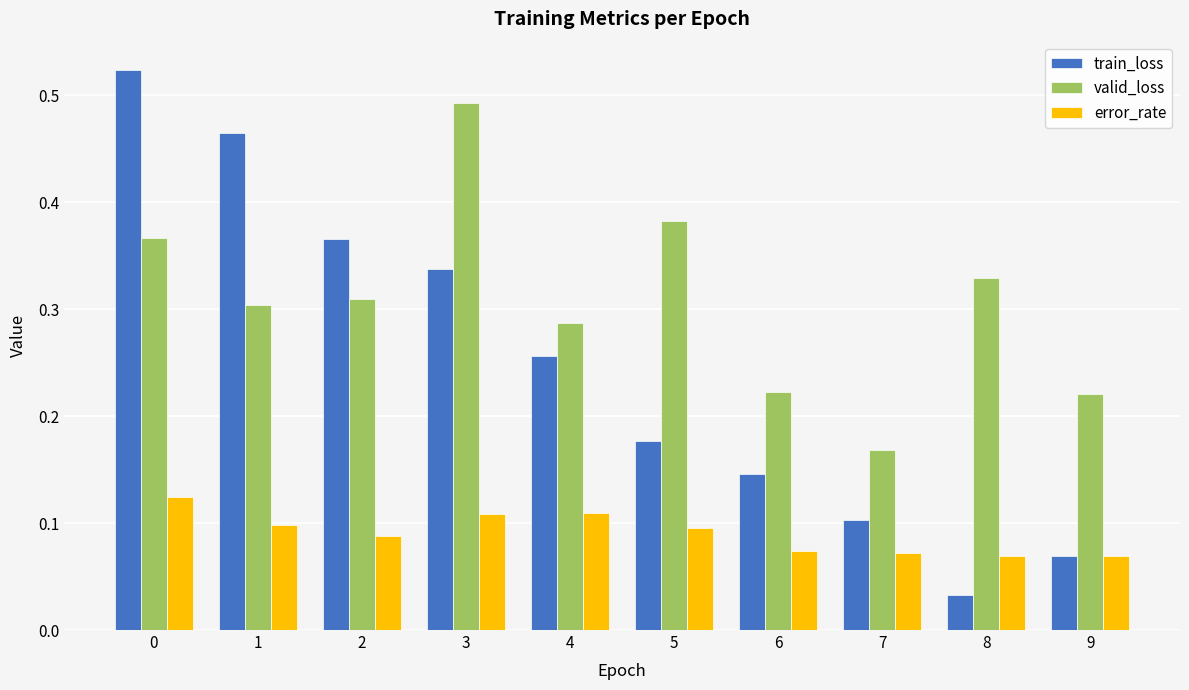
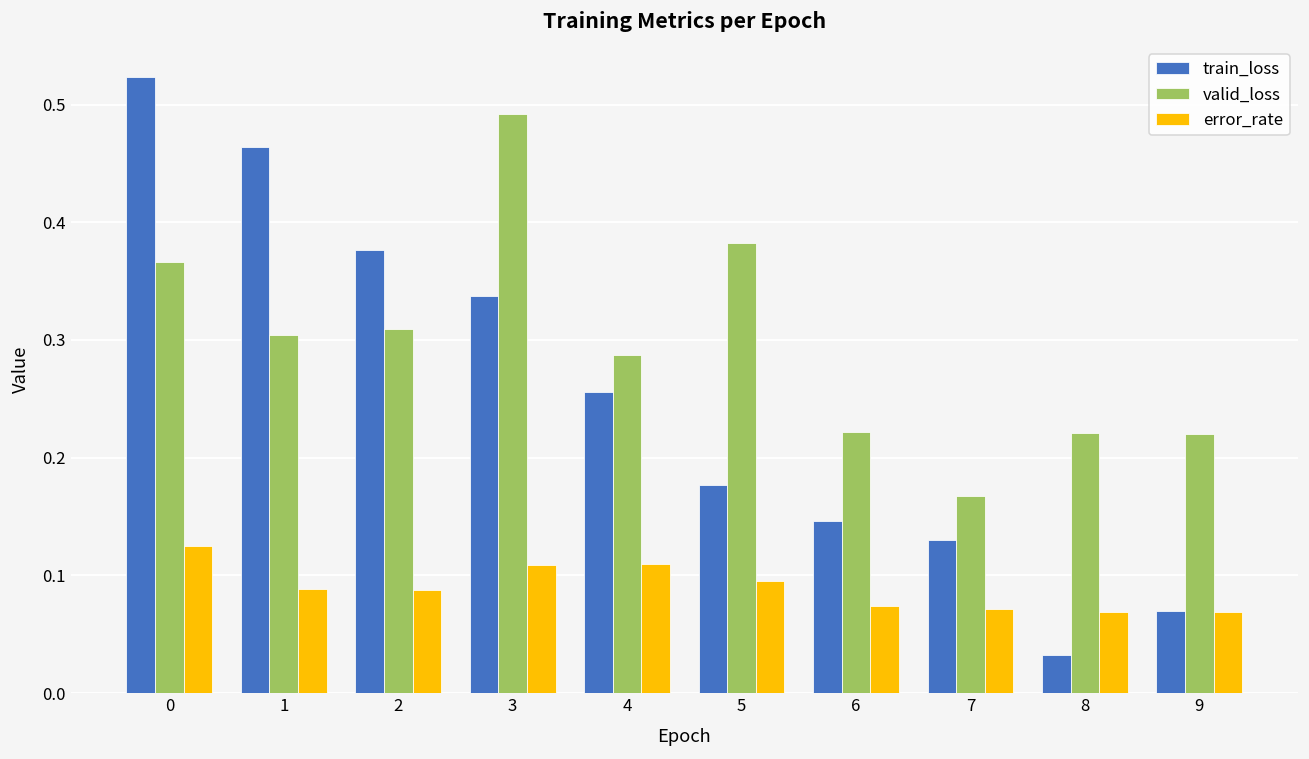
  {
    "train_loss": {
      "0": 0.524,
      "1": 0.464,
-     "2": 0.365,
+     "2": 0.377,
      "3": 0.338,
      "4": 0.256,
      "5": 0.177,
      "6": 0.146,
-     "7": 0.103,
+     "7": 0.130,
      "8": 0.032,
      "9": 0.069
    },
    "valid_loss": {
      "0": 0.366,
      "1": 0.304,
      "2": 0.309,
      "3": 0.492,
      "4": 0.287,
      "5": 0.382,
      "6": 0.222,
      "7": 0.168,
-     "8": 0.329,
+     "8": 0.221,
      "9": 0.220
    },
    "error_rate": {
      "0": 0.125,
-     "1": 0.098,
+     "1": 0.088,
      "2": 0.088,
      "3": 0.109,
      "4": 0.109,
      "5": 0.095,
      "6": 0.074,
      "7": 0.072,
      "8": 0.069,
      "9": 0.069
    }
  }
